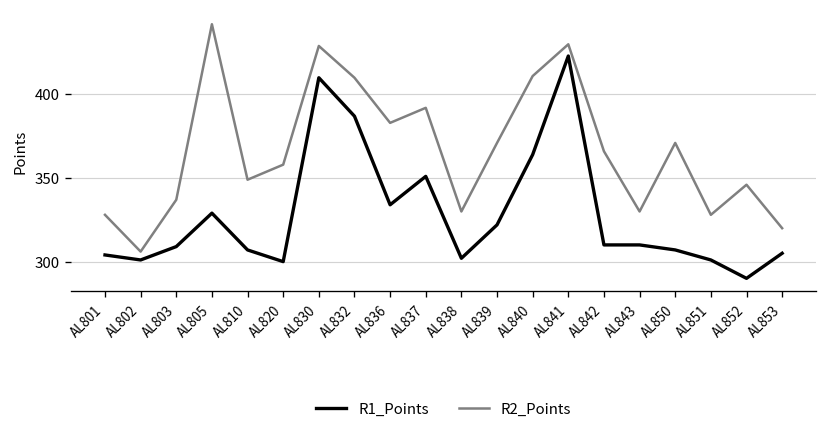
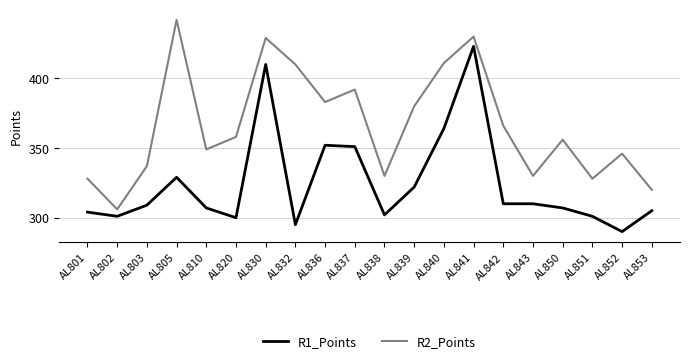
  {
    "R1_Points": {
      "AL801": 304,
      "AL802": 301,
      "AL803": 309,
      "AL805": 329,
      "AL810": 307,
      "AL820": 300,
      "AL830": 410,
-     "AL832": 387,
-     "AL836": 334,
+     "AL832": 295,
+     "AL836": 352,
      "AL837": 351,
      "AL838": 302,
      "AL839": 322,
      "AL840": 364,
      "AL841": 423,
      "AL842": 310,
      "AL843": 310,
      "AL850": 307,
      "AL851": 301,
      "AL852": 290,
      "AL853": 305
    },
    "R2_Points": {
      "AL801": 328,
      "AL802": 306,
      "AL803": 337,
      "AL805": 442,
      "AL810": 349,
      "AL820": 358,
      "AL830": 429,
      "AL832": 410,
      "AL836": 383,
      "AL837": 392,
      "AL838": 330,
-     "AL839": 371,
+     "AL839": 380,
      "AL840": 411,
      "AL841": 430,
      "AL842": 366,
      "AL843": 330,
-     "AL850": 371,
+     "AL850": 356,
      "AL851": 328,
      "AL852": 346,
      "AL853": 320
    }
  }
